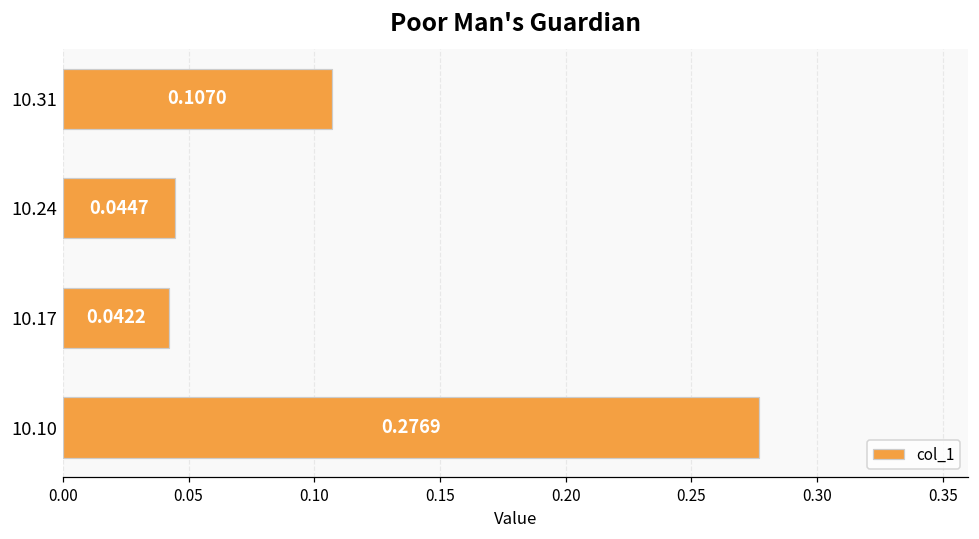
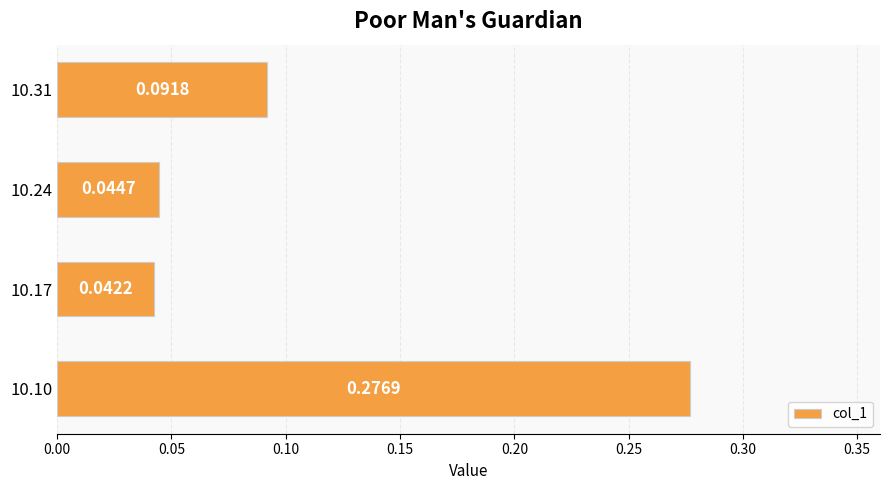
  {
-   "10.31": 0.1070,
+   "10.31": 0.0918,
    "10.24": 0.0447,
    "10.17": 0.0422,
    "10.10": 0.2769
  }
